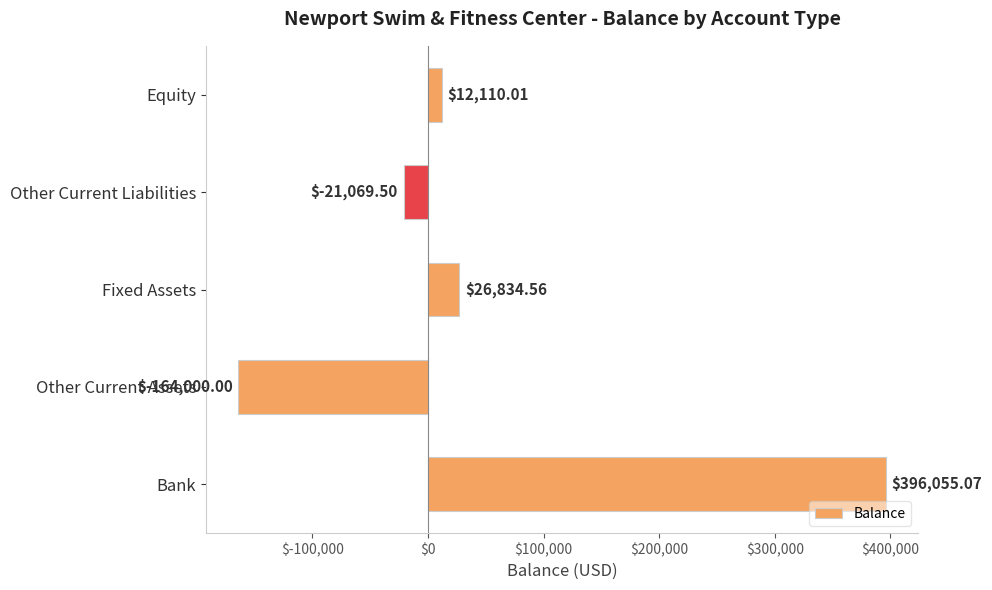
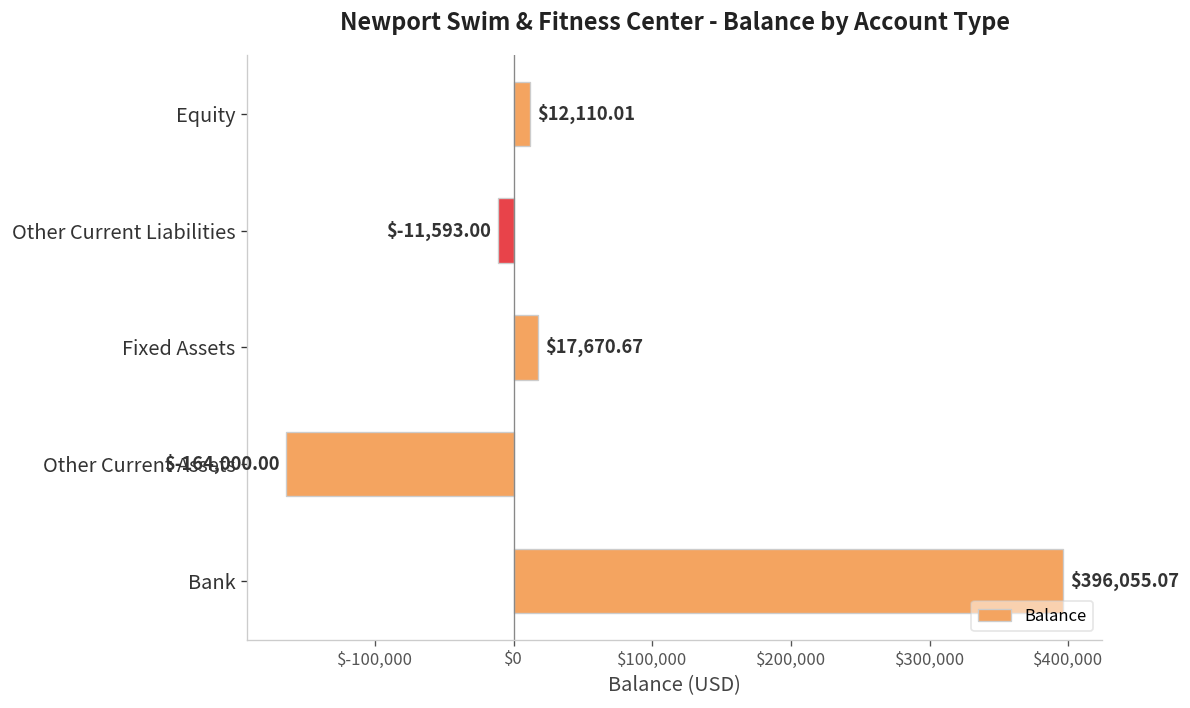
  {
    "Equity": "$12,110.01",
-   "Other Current Liabilities": "$-21,069.50",
-   "Fixed Assets": "$26,834.56",
+   "Other Current Liabilities": "$-11,593.00",
+   "Fixed Assets": "$17,670.67",
    "Other Current Assets": "$-164,000.00",
    "Bank": "$396,055.07"
  }
